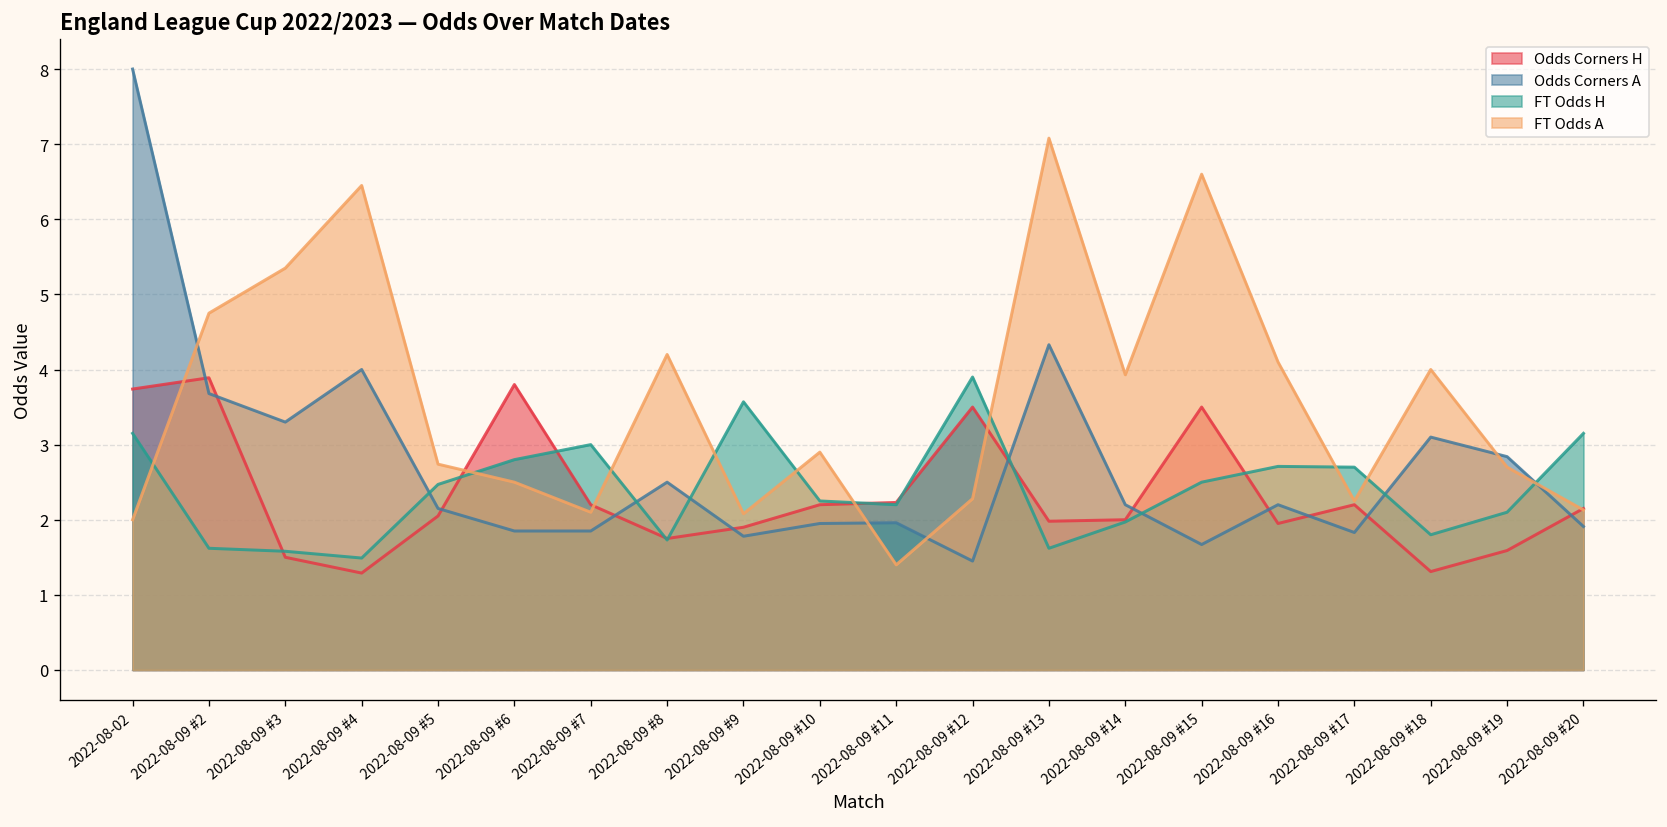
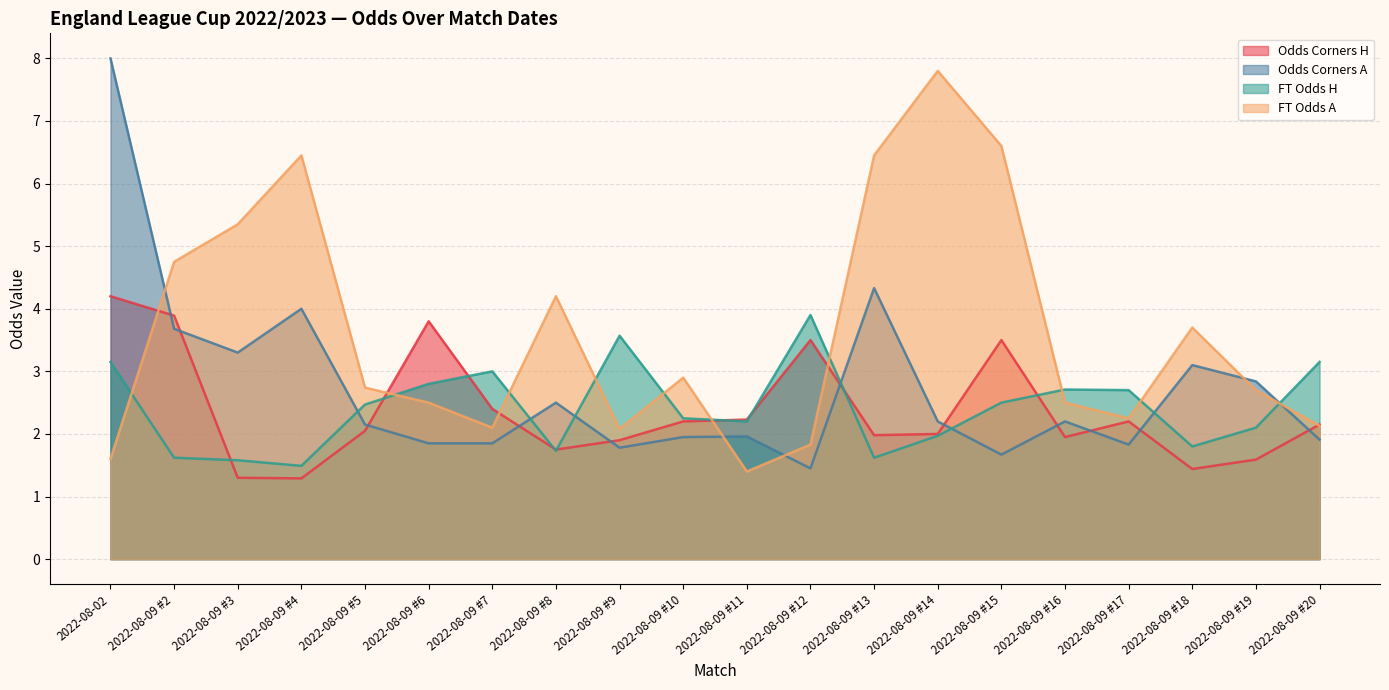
  {
    "Odds Corners H": {
-     "2022-08-02": 3.7,
+     "2022-08-02": 4.2,
      "2022-08-09 #2": 3.9,
-     "2022-08-09 #3": 1.5,
+     "2022-08-09 #3": 1.3,
      "2022-08-09 #4": 1.3,
      "2022-08-09 #5": 2.1,
      "2022-08-09 #6": 3.8,
-     "2022-08-09 #7": 2.2,
+     "2022-08-09 #7": 2.4,
      "2022-08-09 #9": 1.9,
      "2022-08-09 #10": 2.2,
      "2022-08-09 #12": 3.5,
      "2022-08-09 #13": 2.0,
      "2022-08-09 #15": 3.5,
      "2022-08-09 #16": 2.0,
      "2022-08-09 #17": 2.2,
-     "2022-08-09 #18": 1.3,
+     "2022-08-09 #18": 1.4,
      "2022-08-09 #19": 1.6
    },
    "FT Odds A": {
-     "2022-08-02": 2.0,
+     "2022-08-02": 1.6,
      "2022-08-09 #2": 4.8,
      "2022-08-09 #3": 5.4,
      "2022-08-09 #4": 6.5,
      "2022-08-09 #5": 2.7,
      "2022-08-09 #6": 2.5,
      "2022-08-09 #7": 2.1,
      "2022-08-09 #8": 4.2,
      "2022-08-09 #9": 2.1,
      "2022-08-09 #10": 2.9,
      "2022-08-09 #11": 1.4,
-     "2022-08-09 #12": 2.3,
-     "2022-08-09 #13": 7.1,
-     "2022-08-09 #14": 3.9,
+     "2022-08-09 #12": 1.8,
+     "2022-08-09 #13": 6.5,
+     "2022-08-09 #14": 7.8,
      "2022-08-09 #15": 6.6,
-     "2022-08-09 #16": 4.1,
+     "2022-08-09 #16": 2.5,
      "2022-08-09 #17": 2.3,
-     "2022-08-09 #18": 4.0,
+     "2022-08-09 #18": 3.7,
      "2022-08-09 #19": 2.7
    }
  }
